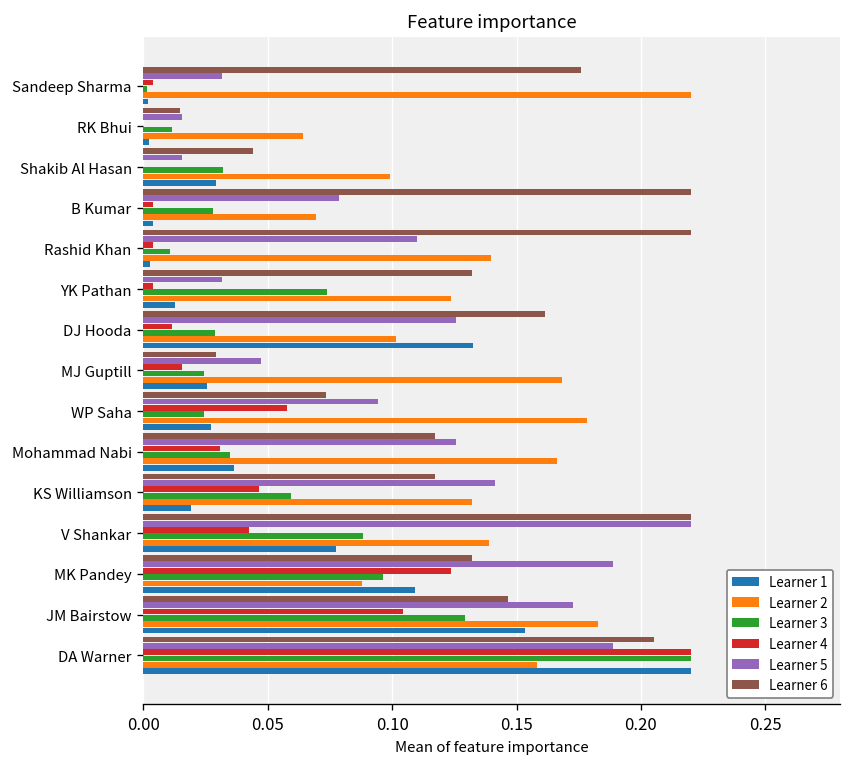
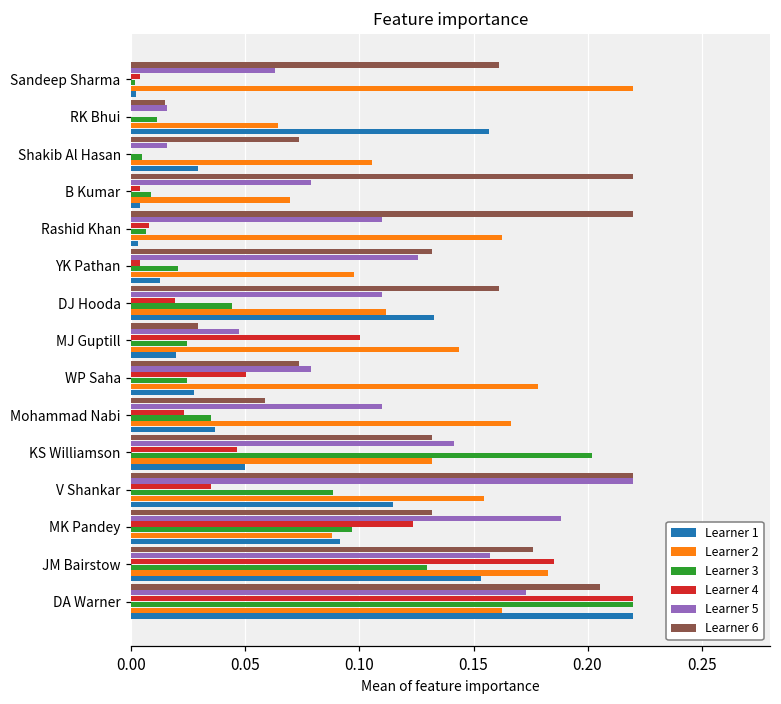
  {
    "Learner 1": {
      "Sandeep Sharma": 0.002,
-     "RK Bhui": 0.002,
+     "RK Bhui": 0.157,
      "Shakib Al Hasan": 0.029,
      "B Kumar": 0.004,
      "Rashid Khan": 0.003,
      "YK Pathan": 0.013,
      "DJ Hooda": 0.133,
-     "MJ Guptill": 0.026,
+     "MJ Guptill": 0.020,
      "WP Saha": 0.027,
      "Mohammad Nabi": 0.037,
-     "KS Williamson": 0.019,
-     "V Shankar": 0.078,
-     "MK Pandey": 0.109,
+     "KS Williamson": 0.050,
+     "V Shankar": 0.115,
+     "MK Pandey": 0.091,
      "JM Bairstow": 0.153,
      "DA Warner": 0.220
    },
    "Learner 2": {
      "Sandeep Sharma": 0.220,
      "RK Bhui": 0.064,
-     "Shakib Al Hasan": 0.099,
+     "Shakib Al Hasan": 0.106,
      "B Kumar": 0.069,
-     "Rashid Khan": 0.140,
-     "YK Pathan": 0.124,
-     "DJ Hooda": 0.102,
-     "MJ Guptill": 0.168,
+     "Rashid Khan": 0.163,
+     "YK Pathan": 0.098,
+     "DJ Hooda": 0.112,
+     "MJ Guptill": 0.144,
      "WP Saha": 0.178,
      "Mohammad Nabi": 0.166,
      "KS Williamson": 0.132,
-     "V Shankar": 0.139,
+     "V Shankar": 0.154,
      "MK Pandey": 0.088,
      "JM Bairstow": 0.183,
-     "DA Warner": 0.158
+     "DA Warner": 0.162
    },
    "Learner 3": {
      "Sandeep Sharma": 0.001,
      "RK Bhui": 0.011,
-     "Shakib Al Hasan": 0.032,
-     "B Kumar": 0.028,
-     "Rashid Khan": 0.011,
-     "YK Pathan": 0.074,
-     "DJ Hooda": 0.029,
+     "Shakib Al Hasan": 0.005,
+     "B Kumar": 0.009,
+     "Rashid Khan": 0.006,
+     "YK Pathan": 0.021,
+     "DJ Hooda": 0.044,
      "MJ Guptill": 0.024,
      "WP Saha": 0.024,
      "Mohammad Nabi": 0.035,
-     "KS Williamson": 0.059,
+     "KS Williamson": 0.202,
      "V Shankar": 0.088,
      "MK Pandey": 0.097,
      "JM Bairstow": 0.129,
      "DA Warner": 0.220
    },
    "Learner 4": {
      "Sandeep Sharma": 0.004,
      "RK Bhui": 0.000,
      "Shakib Al Hasan": 0.000,
      "B Kumar": 0.004,
-     "Rashid Khan": 0.004,
+     "Rashid Khan": 0.008,
      "YK Pathan": 0.004,
-     "DJ Hooda": 0.012,
-     "MJ Guptill": 0.015,
-     "WP Saha": 0.058,
-     "Mohammad Nabi": 0.031,
+     "DJ Hooda": 0.019,
+     "MJ Guptill": 0.100,
+     "WP Saha": 0.050,
+     "Mohammad Nabi": 0.023,
      "KS Williamson": 0.046,
-     "V Shankar": 0.042,
+     "V Shankar": 0.035,
      "MK Pandey": 0.124,
-     "JM Bairstow": 0.104,
+     "JM Bairstow": 0.185,
      "DA Warner": 0.220
    },
    "Learner 5": {
-     "Sandeep Sharma": 0.031,
+     "Sandeep Sharma": 0.063,
      "RK Bhui": 0.016,
      "Shakib Al Hasan": 0.016,
      "B Kumar": 0.079,
      "Rashid Khan": 0.110,
-     "YK Pathan": 0.031,
-     "DJ Hooda": 0.126,
+     "YK Pathan": 0.126,
+     "DJ Hooda": 0.110,
      "MJ Guptill": 0.047,
-     "WP Saha": 0.094,
-     "Mohammad Nabi": 0.126,
+     "WP Saha": 0.079,
+     "Mohammad Nabi": 0.110,
      "KS Williamson": 0.141,
      "V Shankar": 0.220,
      "MK Pandey": 0.189,
-     "JM Bairstow": 0.173,
-     "DA Warner": 0.189
+     "JM Bairstow": 0.157,
+     "DA Warner": 0.173
    },
    "Learner 6": {
-     "Sandeep Sharma": 0.176,
+     "Sandeep Sharma": 0.161,
      "RK Bhui": 0.015,
-     "Shakib Al Hasan": 0.044,
+     "Shakib Al Hasan": 0.073,
      "B Kumar": 0.220,
      "Rashid Khan": 0.220,
      "YK Pathan": 0.132,
      "DJ Hooda": 0.161,
      "MJ Guptill": 0.029,
      "WP Saha": 0.073,
-     "Mohammad Nabi": 0.117,
-     "KS Williamson": 0.117,
+     "Mohammad Nabi": 0.059,
+     "KS Williamson": 0.132,
      "V Shankar": 0.220,
      "MK Pandey": 0.132,
-     "JM Bairstow": 0.147,
+     "JM Bairstow": 0.176,
      "DA Warner": 0.205
    }
  }
